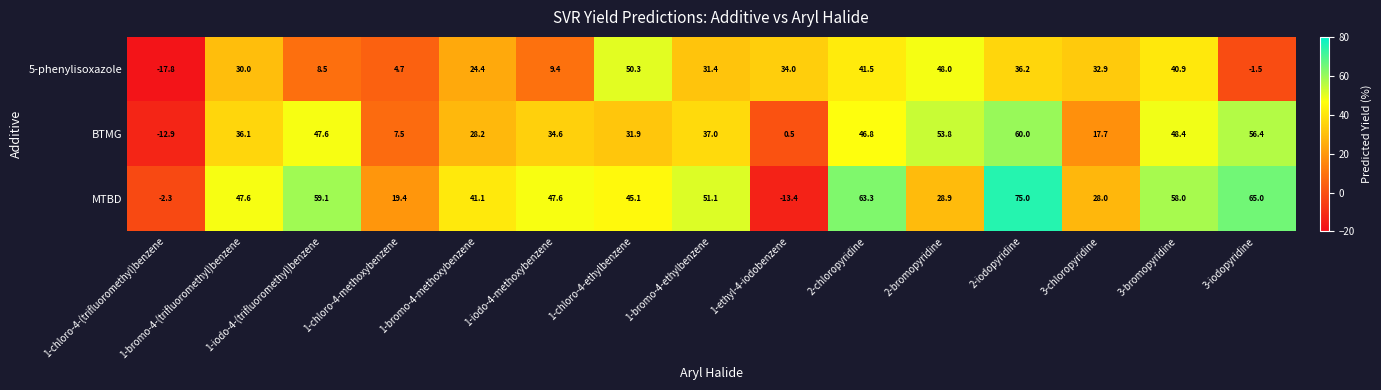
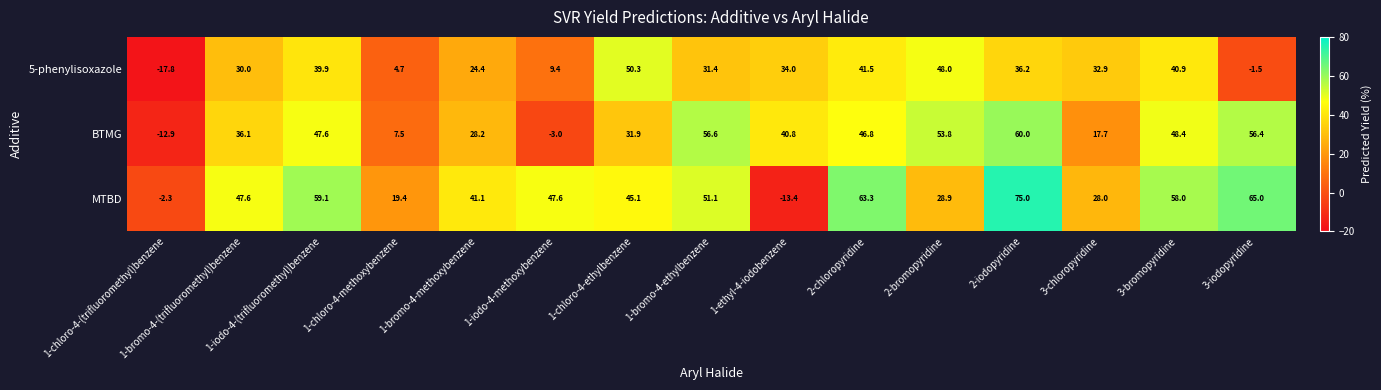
  {
    "5-phenylisoxazole": {
      "1-chloro-4-(trifluoromethyl)benzene": -17.8,
      "1-bromo-4-(trifluoromethyl)benzene": 30.0,
-     "1-iodo-4-(trifluoromethyl)benzene": 8.5,
+     "1-iodo-4-(trifluoromethyl)benzene": 39.9,
      "1-chloro-4-methoxybenzene": 4.7,
      "1-bromo-4-methoxybenzene": 24.4,
      "1-iodo-4-methoxybenzene": 9.4,
      "1-chloro-4-ethylbenzene": 50.3,
      "1-bromo-4-ethylbenzene": 31.4,
      "1-ethyl-4-iodobenzene": 34.0,
      "2-chloropyridine": 41.5,
      "2-bromopyridine": 48.0,
      "2-iodopyridine": 36.2,
      "3-chloropyridine": 32.9,
      "3-bromopyridine": 40.9,
      "3-iodopyridine": -1.5
    },
    "BTMG": {
      "1-chloro-4-(trifluoromethyl)benzene": -12.9,
      "1-bromo-4-(trifluoromethyl)benzene": 36.1,
      "1-iodo-4-(trifluoromethyl)benzene": 47.6,
      "1-chloro-4-methoxybenzene": 7.5,
      "1-bromo-4-methoxybenzene": 28.2,
-     "1-iodo-4-methoxybenzene": 34.6,
+     "1-iodo-4-methoxybenzene": -3.0,
      "1-chloro-4-ethylbenzene": 31.9,
-     "1-bromo-4-ethylbenzene": 37.0,
-     "1-ethyl-4-iodobenzene": 0.5,
+     "1-bromo-4-ethylbenzene": 56.6,
+     "1-ethyl-4-iodobenzene": 40.8,
      "2-chloropyridine": 46.8,
      "2-bromopyridine": 53.8,
      "2-iodopyridine": 60.0,
      "3-chloropyridine": 17.7,
      "3-bromopyridine": 48.4,
      "3-iodopyridine": 56.4
    },
    "MTBD": {
      "1-chloro-4-(trifluoromethyl)benzene": -2.3,
      "1-bromo-4-(trifluoromethyl)benzene": 47.6,
      "1-iodo-4-(trifluoromethyl)benzene": 59.1,
      "1-chloro-4-methoxybenzene": 19.4,
      "1-bromo-4-methoxybenzene": 41.1,
      "1-iodo-4-methoxybenzene": 47.6,
      "1-chloro-4-ethylbenzene": 45.1,
      "1-bromo-4-ethylbenzene": 51.1,
      "1-ethyl-4-iodobenzene": -13.4,
      "2-chloropyridine": 63.3,
      "2-bromopyridine": 28.9,
      "2-iodopyridine": 75.0,
      "3-chloropyridine": 28.0,
      "3-bromopyridine": 58.0,
      "3-iodopyridine": 65.0
    }
  }
